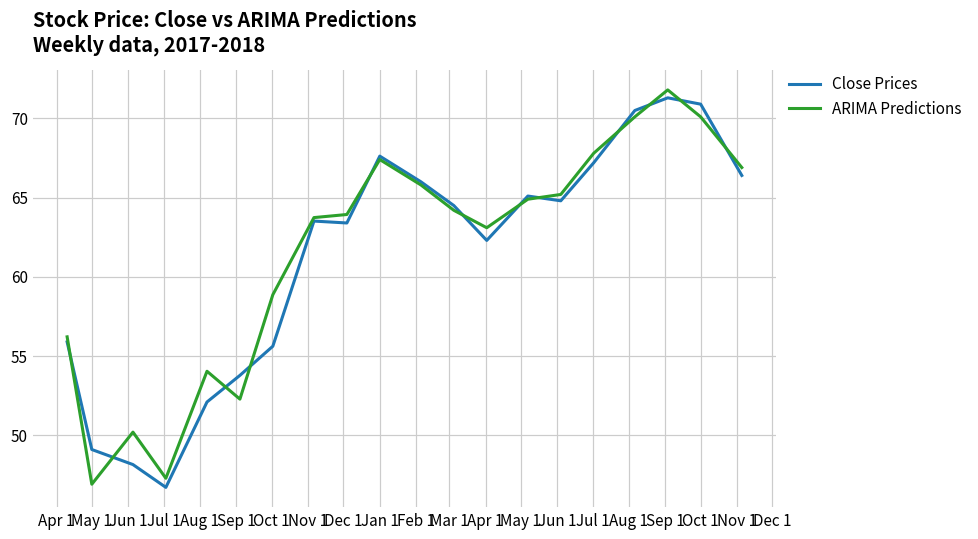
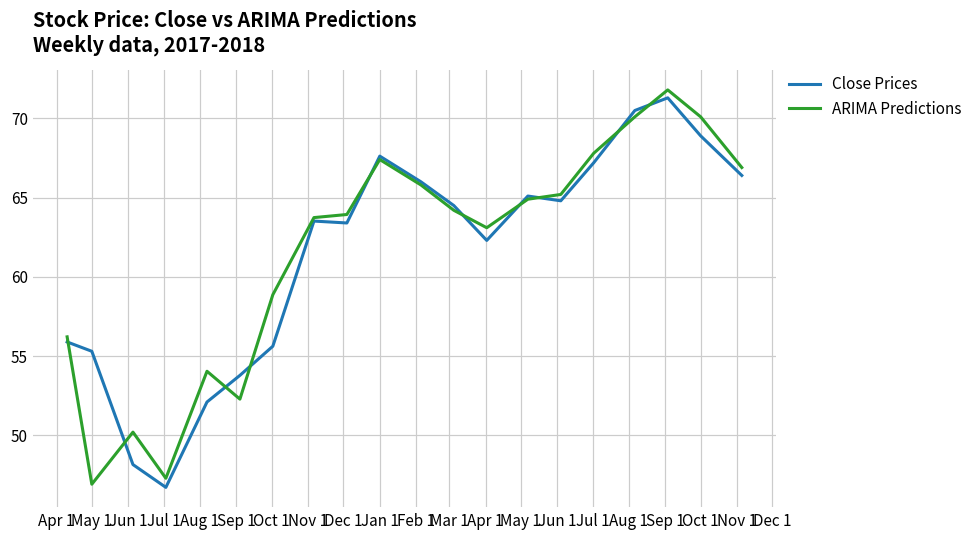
  {
    "Close Prices": {
-     "May 1": 49.1,
+     "May 1": 55.3,
      "Jan 1": 67.6,
-     "Oct 1": 70.9
+     "Oct 1": 68.9
    },
    "ARIMA Predictions": {
      "May 1": 46.9,
      "Jan 1": 67.4,
      "Oct 1": 70.1
    }
  }
